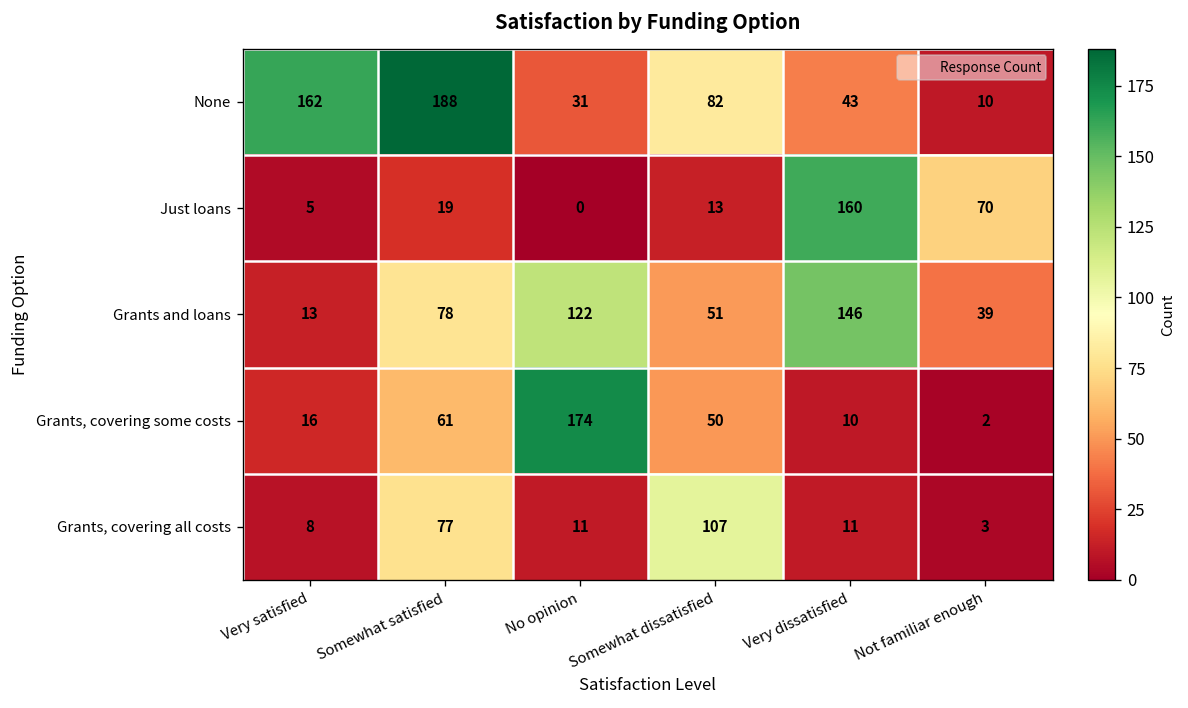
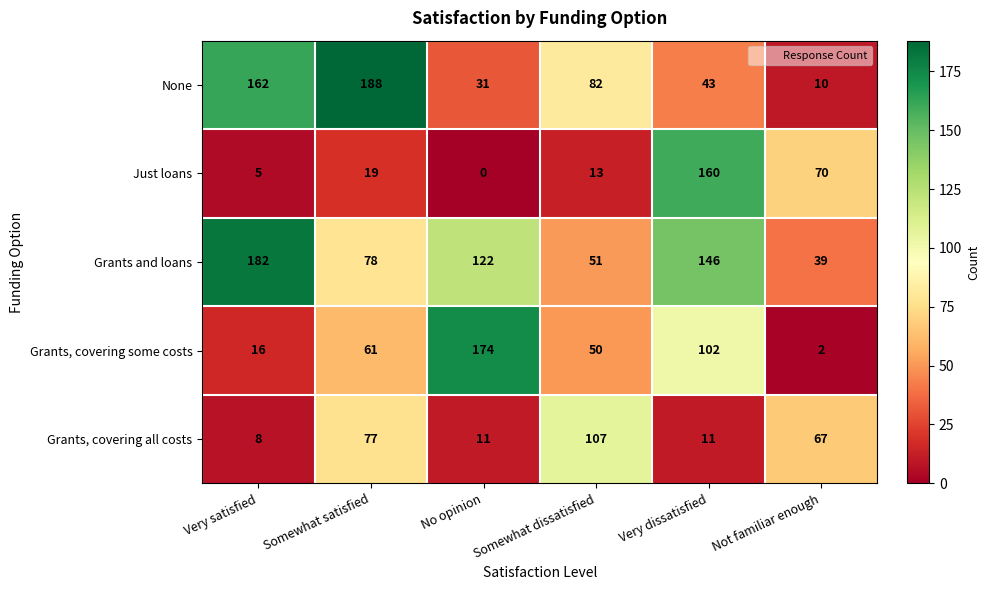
  {
    "None": {
      "Very satisfied": 162,
      "Somewhat satisfied": 188,
      "No opinion": 31,
      "Somewhat dissatisfied": 82,
      "Very dissatisfied": 43,
      "Not familiar enough": 10
    },
    "Just loans": {
      "Very satisfied": 5,
      "Somewhat satisfied": 19,
      "No opinion": 0,
      "Somewhat dissatisfied": 13,
      "Very dissatisfied": 160,
      "Not familiar enough": 70
    },
    "Grants and loans": {
-     "Very satisfied": 13,
+     "Very satisfied": 182,
      "Somewhat satisfied": 78,
      "No opinion": 122,
      "Somewhat dissatisfied": 51,
      "Very dissatisfied": 146,
      "Not familiar enough": 39
    },
    "Grants, covering some costs": {
      "Very satisfied": 16,
      "Somewhat satisfied": 61,
      "No opinion": 174,
      "Somewhat dissatisfied": 50,
-     "Very dissatisfied": 10,
+     "Very dissatisfied": 102,
      "Not familiar enough": 2
    },
    "Grants, covering all costs": {
      "Very satisfied": 8,
      "Somewhat satisfied": 77,
      "No opinion": 11,
      "Somewhat dissatisfied": 107,
      "Very dissatisfied": 11,
-     "Not familiar enough": 3
+     "Not familiar enough": 67
    }
  }
